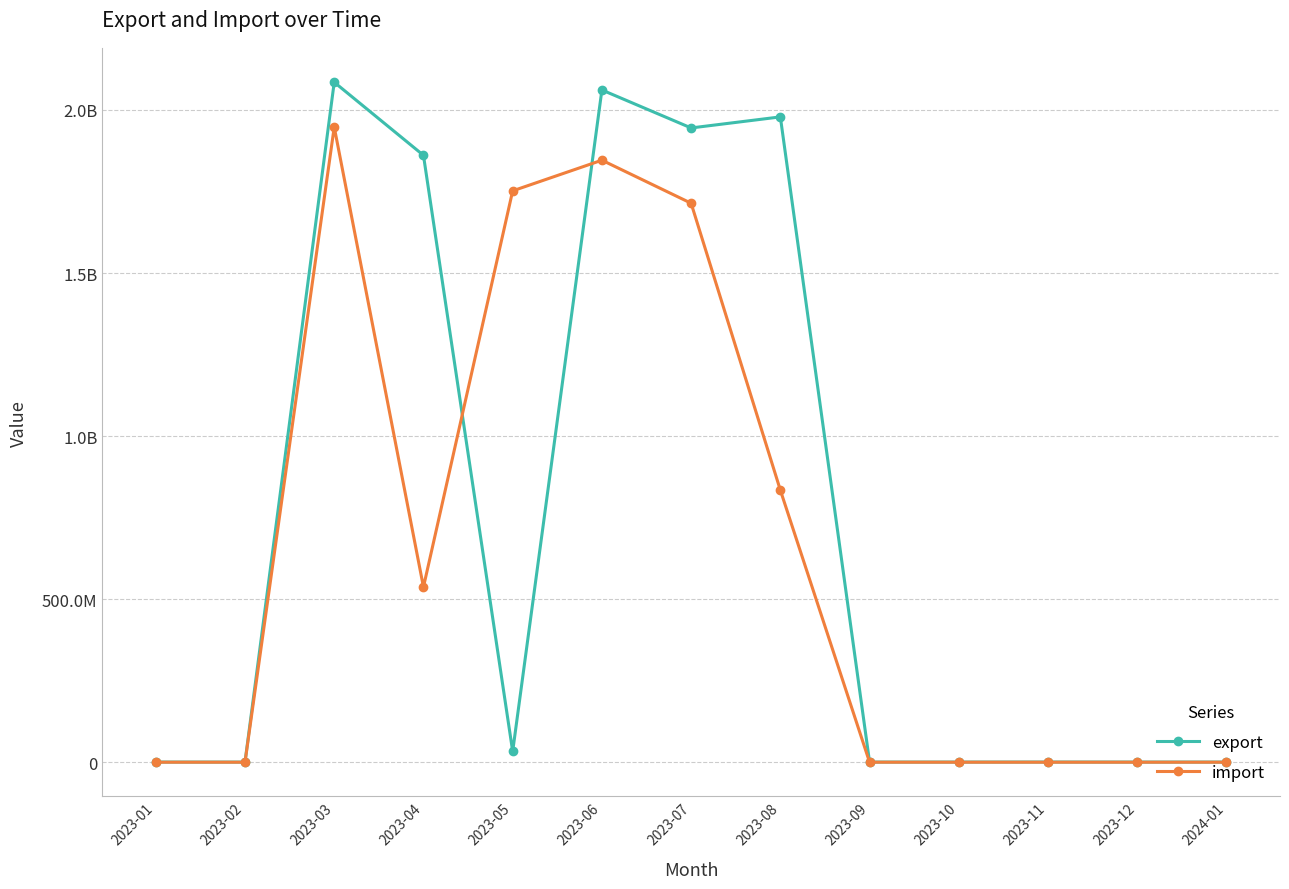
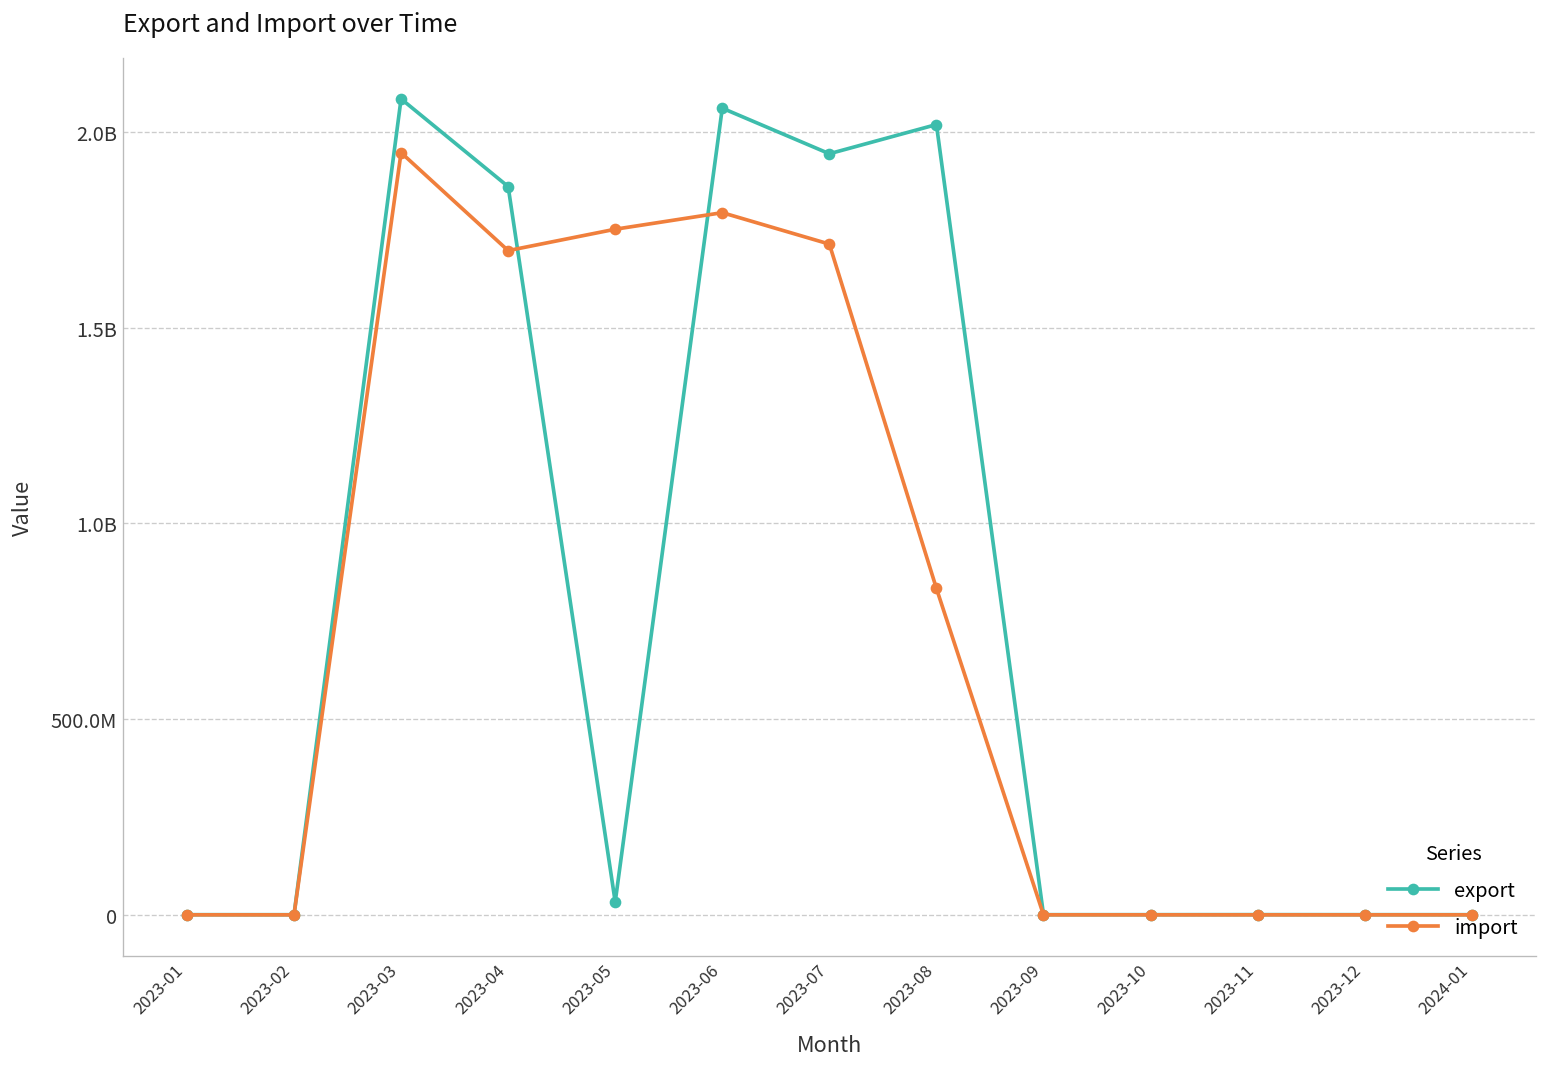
  {
    "export": {
      "2023-03": 2090000000,
      "2023-04": 1860000000,
      "2023-05": 30000000,
      "2023-06": 2060000000,
      "2023-07": 1940000000,
-     "2023-08": 1980000000
+     "2023-08": 2020000000
    },
    "import": {
      "2023-03": 1950000000,
-     "2023-04": 540000000,
+     "2023-04": 1700000000,
      "2023-05": 1750000000,
-     "2023-06": 1850000000,
+     "2023-06": 1790000000,
      "2023-07": 1710000000,
      "2023-08": 830000000
    }
  }
